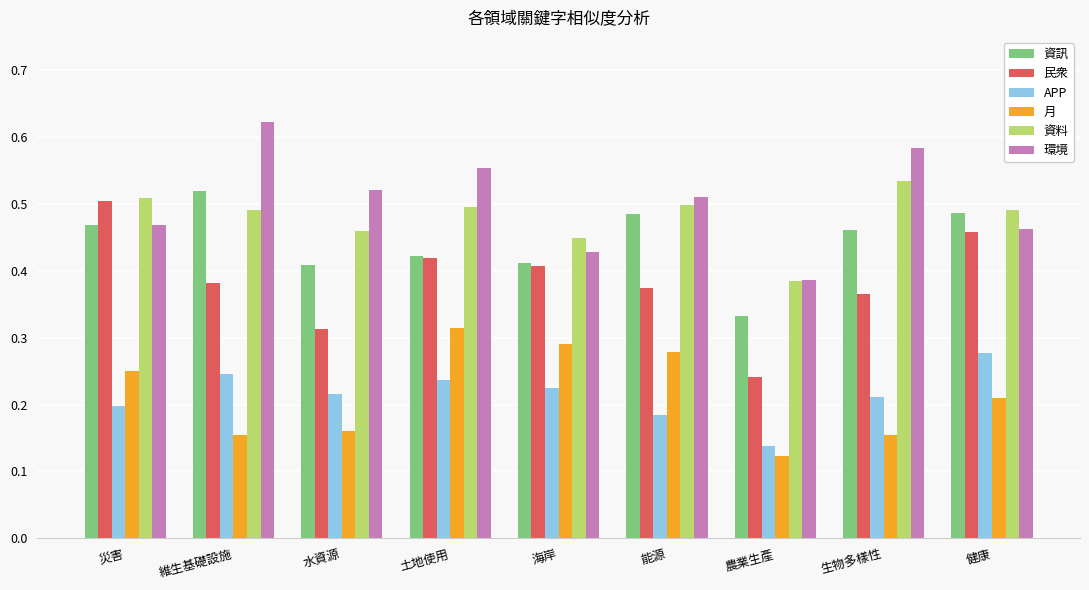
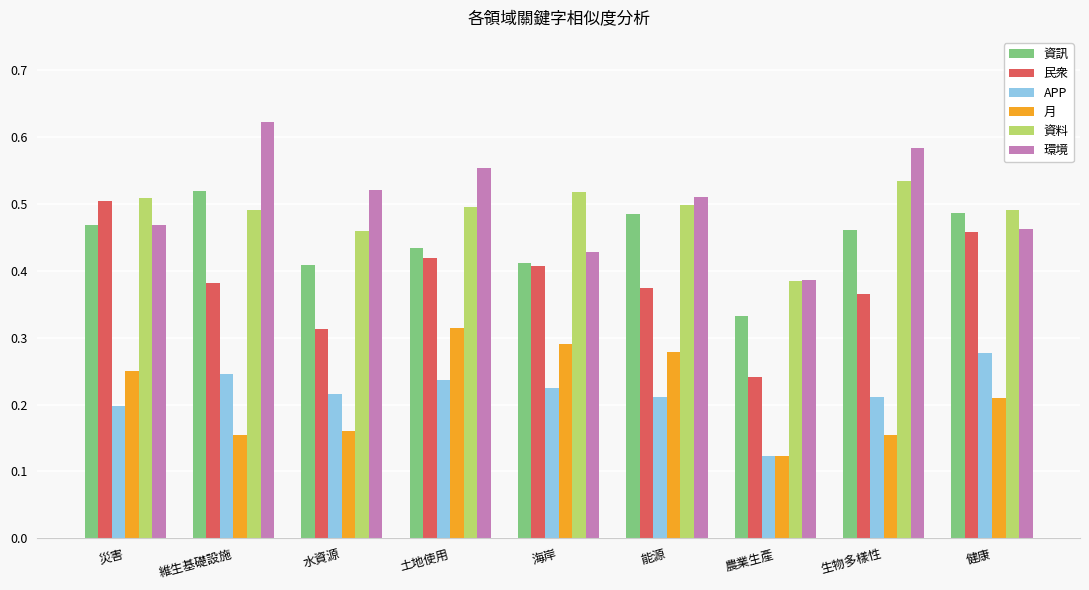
  {
    "資訊": {
      "災害": 0.47,
      "維生基礎設施": 0.52,
      "水資源": 0.41,
-     "土地使用": 0.42,
+     "土地使用": 0.43,
      "海岸": 0.41,
      "能源": 0.49,
      "農業生產": 0.33,
      "生物多樣性": 0.46,
      "健康": 0.49
    },
    "民衆": {
      "災害": 0.50,
      "維生基礎設施": 0.38,
      "水資源": 0.31,
      "土地使用": 0.42,
      "海岸": 0.41,
      "能源": 0.38,
      "農業生產": 0.24,
      "生物多樣性": 0.37,
      "健康": 0.46
    },
    "APP": {
      "災害": 0.20,
      "維生基礎設施": 0.25,
      "水資源": 0.22,
      "土地使用": 0.24,
      "海岸": 0.22,
-     "能源": 0.19,
-     "農業生產": 0.14,
+     "能源": 0.21,
+     "農業生產": 0.12,
      "生物多樣性": 0.21,
      "健康": 0.28
    },
    "月": {
      "災害": 0.25,
      "維生基礎設施": 0.15,
      "水資源": 0.16,
      "土地使用": 0.32,
      "海岸": 0.29,
      "能源": 0.28,
      "農業生產": 0.12,
      "生物多樣性": 0.15,
      "健康": 0.21
    },
    "資料": {
      "災害": 0.51,
      "維生基礎設施": 0.49,
      "水資源": 0.46,
      "土地使用": 0.50,
-     "海岸": 0.45,
+     "海岸": 0.52,
      "能源": 0.50,
      "農業生產": 0.38,
      "生物多樣性": 0.53,
      "健康": 0.49
    },
    "環境": {
      "災害": 0.47,
      "維生基礎設施": 0.62,
      "水資源": 0.52,
      "土地使用": 0.55,
      "海岸": 0.43,
      "能源": 0.51,
      "農業生產": 0.39,
      "生物多樣性": 0.58,
      "健康": 0.46
    }
  }
